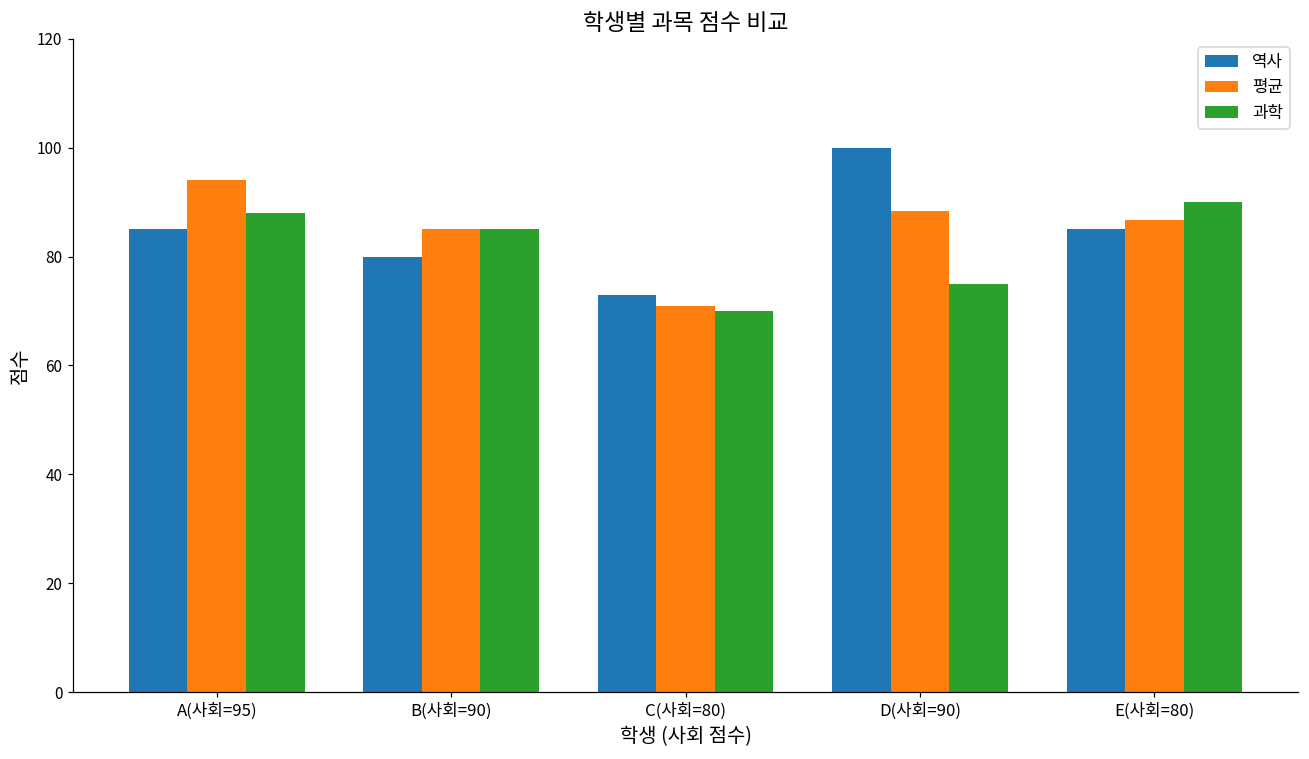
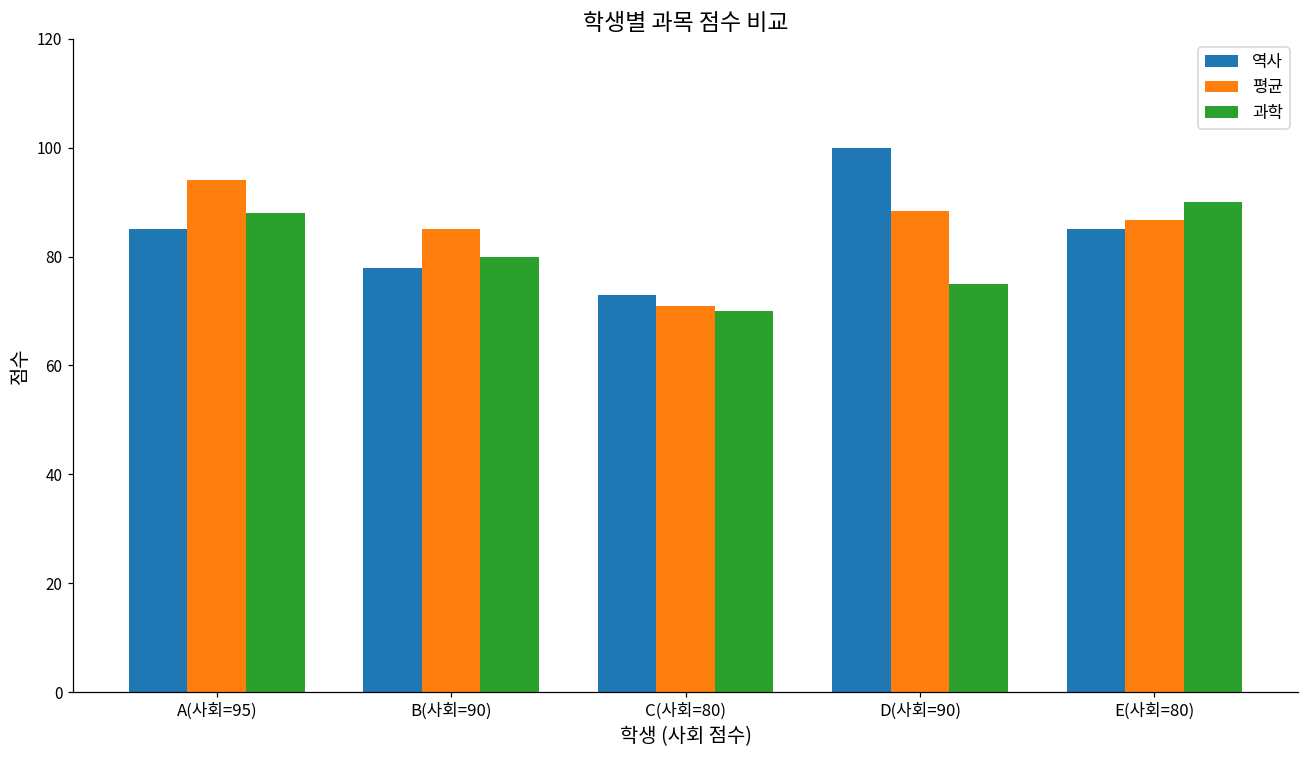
  {
    "역사": {
      "A(사회=95)": 85,
-     "B(사회=90)": 80,
+     "B(사회=90)": 78,
      "C(사회=80)": 73,
      "D(사회=90)": 100,
      "E(사회=80)": 85
    },
    "평균": {
      "A(사회=95)": 94,
      "B(사회=90)": 85,
      "C(사회=80)": 71,
      "D(사회=90)": 88,
      "E(사회=80)": 87
    },
    "과학": {
      "A(사회=95)": 88,
-     "B(사회=90)": 85,
+     "B(사회=90)": 80,
      "C(사회=80)": 70,
      "D(사회=90)": 75,
      "E(사회=80)": 90
    }
  }
